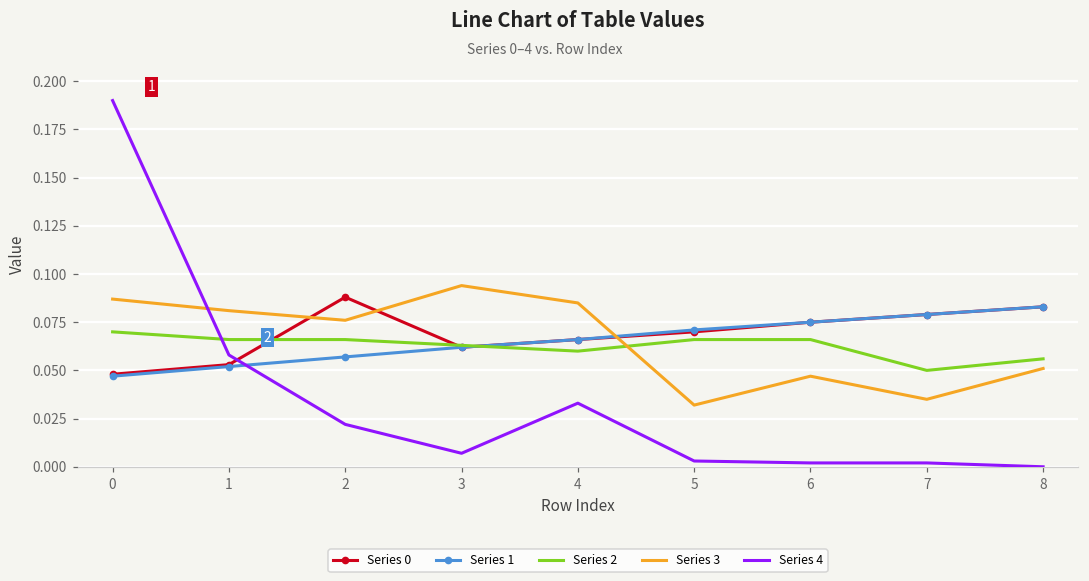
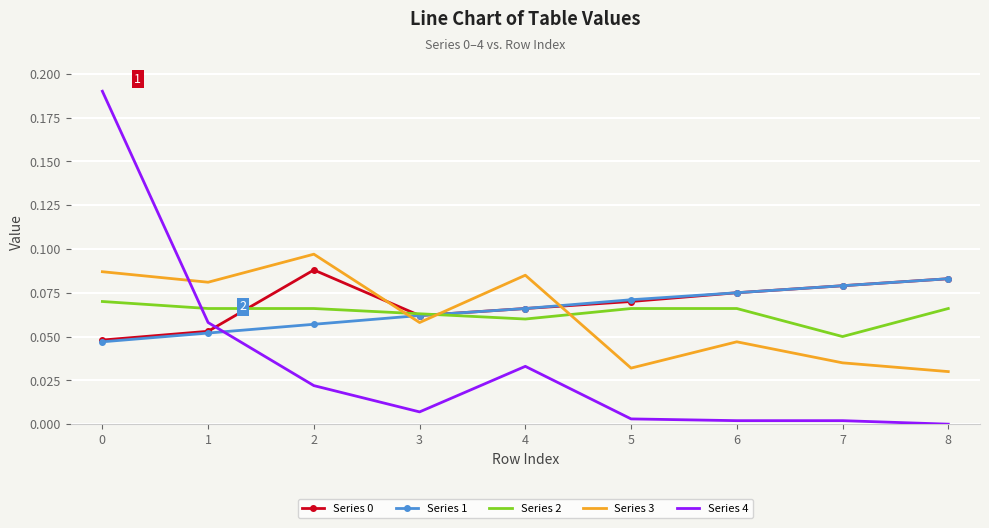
  {
    "Series 0": {
      "2": 0.088
    },
    "Series 1": {
      "2": 0.057
    },
    "Series 2": {
      "0": 0.070,
      "1": 0.066,
      "2": 0.066,
      "4": 0.060,
      "5": 0.066,
      "6": 0.066,
      "7": 0.050,
-     "8": 0.056
+     "8": 0.066
    },
    "Series 3": {
      "0": 0.087,
      "1": 0.081,
-     "2": 0.076,
-     "3": 0.094,
+     "2": 0.097,
+     "3": 0.058,
      "4": 0.085,
      "5": 0.032,
      "6": 0.047,
      "7": 0.035,
-     "8": 0.051
+     "8": 0.030
    },
    "Series 4": {
      "0": 0.190,
      "1": 0.058,
      "2": 0.022,
      "3": 0.007,
      "4": 0.033,
      "5": 0.003,
      "6": 0.002,
      "7": 0.002,
      "8": 0.000
    }
  }
